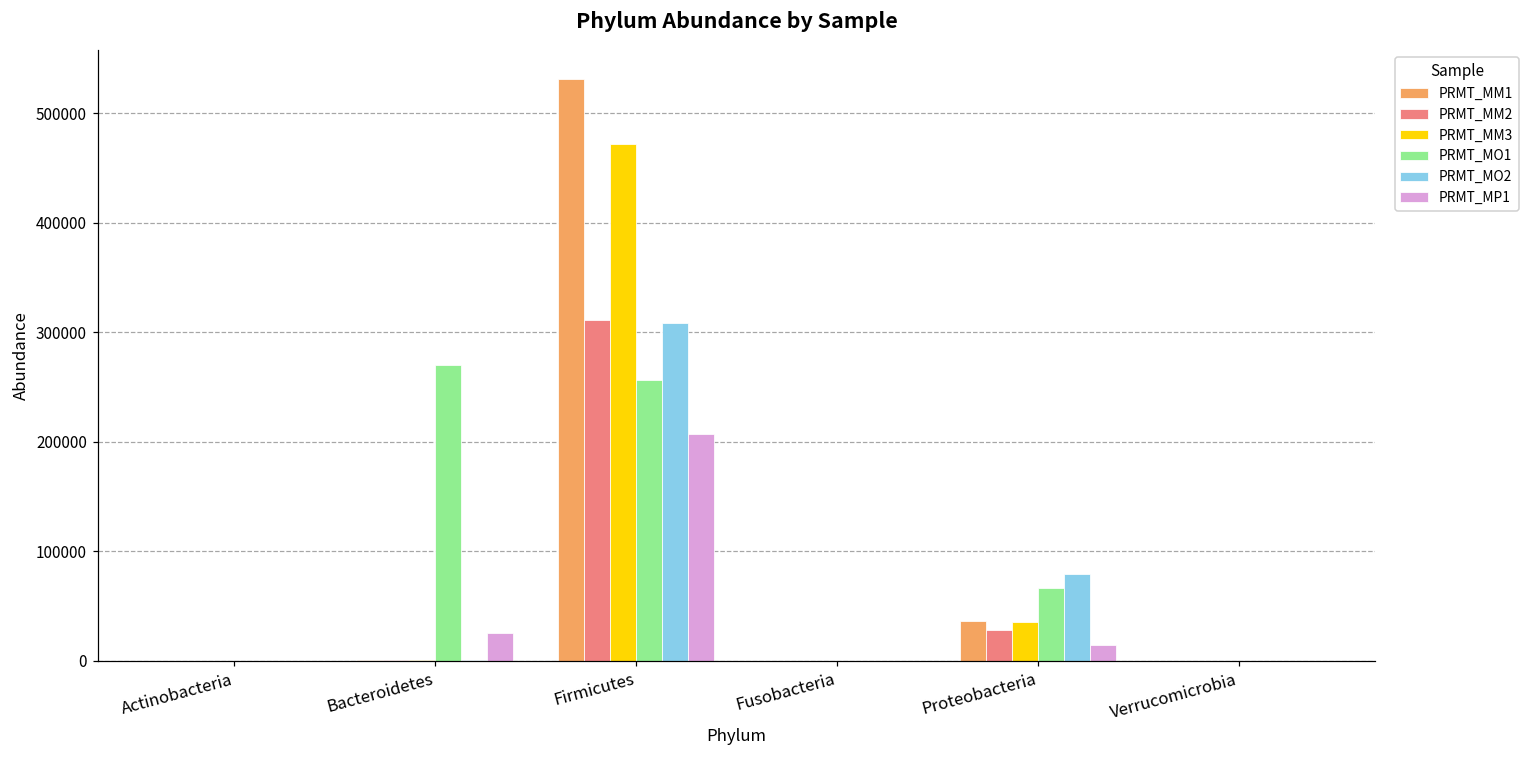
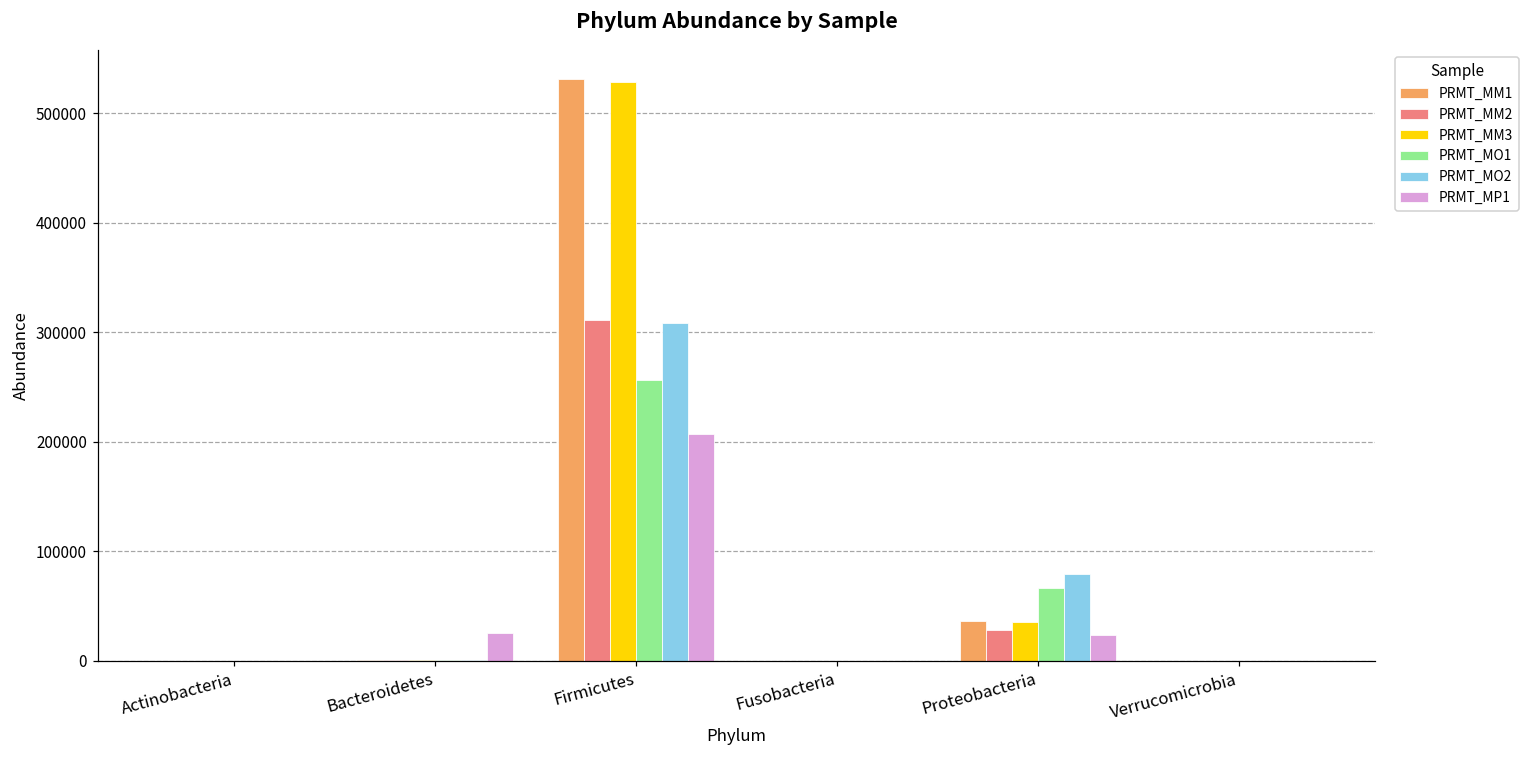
  {
    "PRMT_MM3": {
-     "Firmicutes": 470000,
+     "Firmicutes": 530000,
      "Proteobacteria": 40000,
      "Verrucomicrobia": 0
    },
    "PRMT_MO1": {
-     "Bacteroidetes": 270000,
+     "Bacteroidetes": 0,
      "Firmicutes": 260000,
      "Proteobacteria": 70000,
      "Verrucomicrobia": 0
    },
    "PRMT_MO2": {
      "Firmicutes": 310000,
      "Proteobacteria": 80000,
      "Verrucomicrobia": 0
    },
    "PRMT_MP1": {
      "Bacteroidetes": 30000,
      "Firmicutes": 210000,
-     "Proteobacteria": 10000
+     "Proteobacteria": 20000
    }
  }
